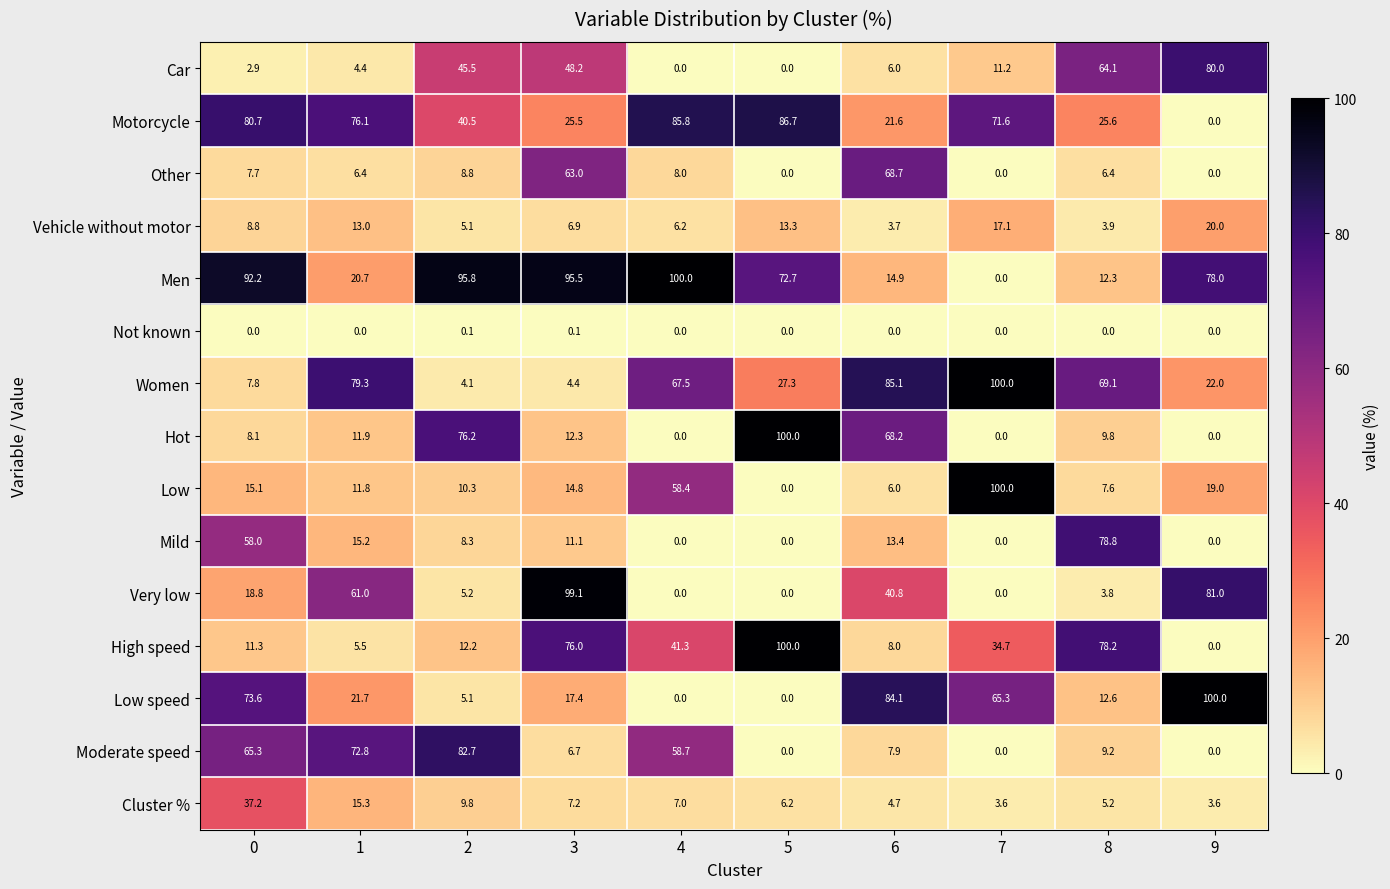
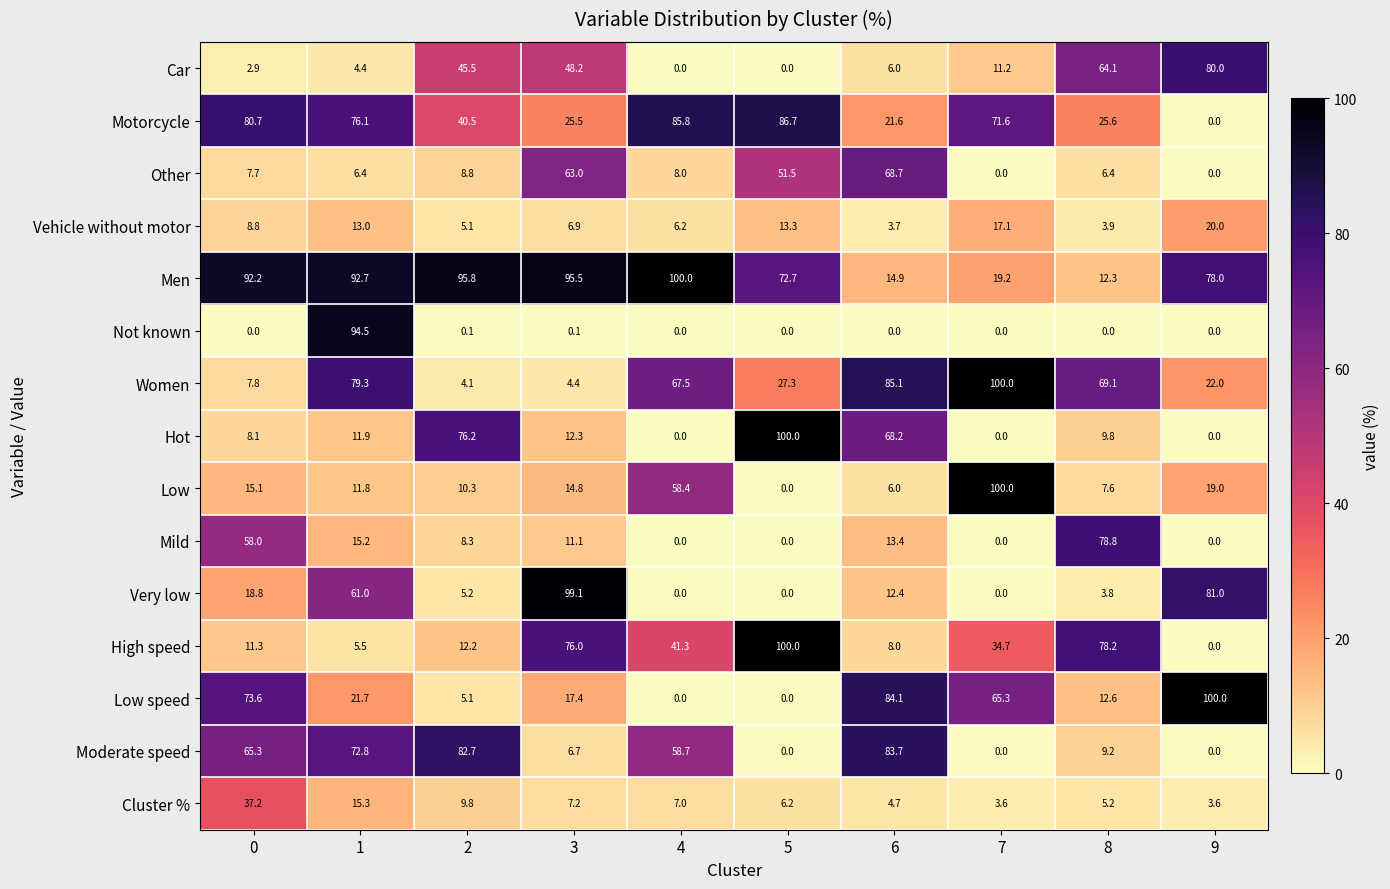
  {
    "Car": {
      "0": 2.9,
      "1": 4.4,
      "2": 45.5,
      "3": 48.2,
      "4": 0.0,
      "5": 0.0,
      "6": 6.0,
      "7": 11.2,
      "8": 64.1,
      "9": 80.0
    },
    "Motorcycle": {
      "0": 80.7,
      "1": 76.1,
      "2": 40.5,
      "3": 25.5,
      "4": 85.8,
      "5": 86.7,
      "6": 21.6,
      "7": 71.6,
      "8": 25.6,
      "9": 0.0
    },
    "Other": {
      "0": 7.7,
      "1": 6.4,
      "2": 8.8,
      "3": 63.0,
      "4": 8.0,
-     "5": 0.0,
+     "5": 51.5,
      "6": 68.7,
      "7": 0.0,
      "8": 6.4,
      "9": 0.0
    },
    "Vehicle without motor": {
      "0": 8.8,
      "1": 13.0,
      "2": 5.1,
      "3": 6.9,
      "4": 6.2,
      "5": 13.3,
      "6": 3.7,
      "7": 17.1,
      "8": 3.9,
      "9": 20.0
    },
    "Men": {
      "0": 92.2,
-     "1": 20.7,
+     "1": 92.7,
      "2": 95.8,
      "3": 95.5,
      "4": 100.0,
      "5": 72.7,
      "6": 14.9,
-     "7": 0.0,
+     "7": 19.2,
      "8": 12.3,
      "9": 78.0
    },
    "Not known": {
      "0": 0.0,
-     "1": 0.0,
+     "1": 94.5,
      "2": 0.1,
      "3": 0.1,
      "4": 0.0,
      "5": 0.0,
      "6": 0.0,
      "7": 0.0,
      "8": 0.0,
      "9": 0.0
    },
    "Women": {
      "0": 7.8,
      "1": 79.3,
      "2": 4.1,
      "3": 4.4,
      "4": 67.5,
      "5": 27.3,
      "6": 85.1,
      "7": 100.0,
      "8": 69.1,
      "9": 22.0
    },
    "Hot": {
      "0": 8.1,
      "1": 11.9,
      "2": 76.2,
      "3": 12.3,
      "4": 0.0,
      "5": 100.0,
      "6": 68.2,
      "7": 0.0,
      "8": 9.8,
      "9": 0.0
    },
    "Low": {
      "0": 15.1,
      "1": 11.8,
      "2": 10.3,
      "3": 14.8,
      "4": 58.4,
      "5": 0.0,
      "6": 6.0,
      "7": 100.0,
      "8": 7.6,
      "9": 19.0
    },
    "Mild": {
      "0": 58.0,
      "1": 15.2,
      "2": 8.3,
      "3": 11.1,
      "4": 0.0,
      "5": 0.0,
      "6": 13.4,
      "7": 0.0,
      "8": 78.8,
      "9": 0.0
    },
    "Very low": {
      "0": 18.8,
      "1": 61.0,
      "2": 5.2,
      "3": 99.1,
      "4": 0.0,
      "5": 0.0,
-     "6": 40.8,
+     "6": 12.4,
      "7": 0.0,
      "8": 3.8,
      "9": 81.0
    },
    "High speed": {
      "0": 11.3,
      "1": 5.5,
      "2": 12.2,
      "3": 76.0,
      "4": 41.3,
      "5": 100.0,
      "6": 8.0,
      "7": 34.7,
      "8": 78.2,
      "9": 0.0
    },
    "Low speed": {
      "0": 73.6,
      "1": 21.7,
      "2": 5.1,
      "3": 17.4,
      "4": 0.0,
      "5": 0.0,
      "6": 84.1,
      "7": 65.3,
      "8": 12.6,
      "9": 100.0
    },
    "Moderate speed": {
      "0": 65.3,
      "1": 72.8,
      "2": 82.7,
      "3": 6.7,
      "4": 58.7,
      "5": 0.0,
-     "6": 7.9,
+     "6": 83.7,
      "7": 0.0,
      "8": 9.2,
      "9": 0.0
    },
    "Cluster %": {
      "0": 37.2,
      "1": 15.3,
      "2": 9.8,
      "3": 7.2,
      "4": 7.0,
      "5": 6.2,
      "6": 4.7,
      "7": 3.6,
      "8": 5.2,
      "9": 3.6
    }
  }
